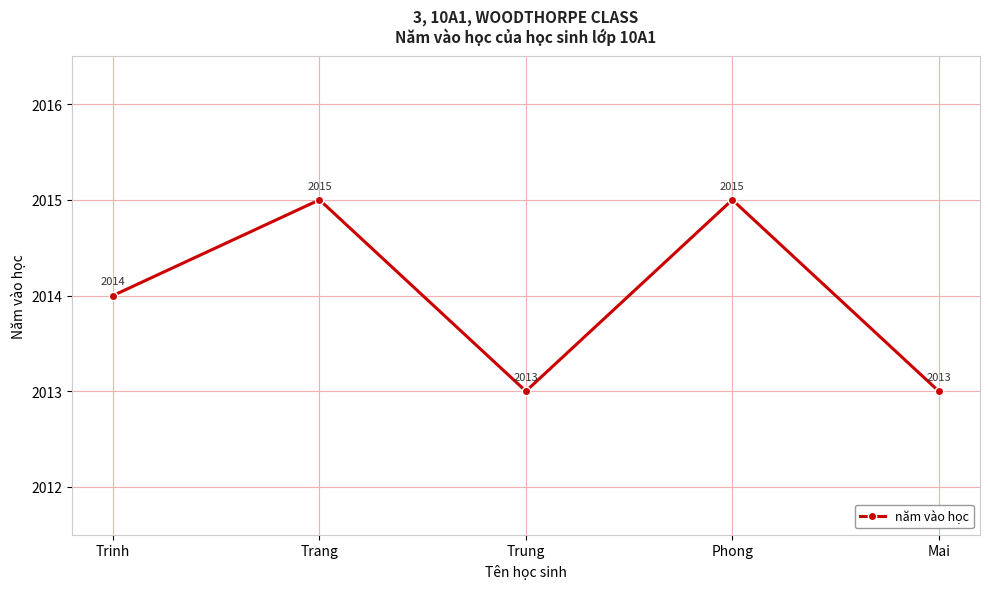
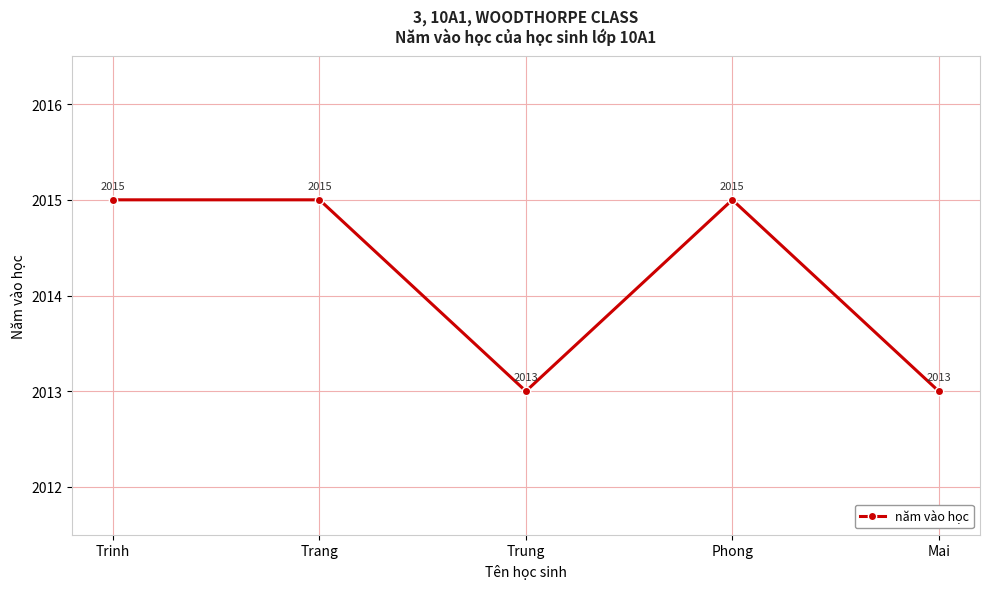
  {
-   "Trinh": 2014,
+   "Trinh": 2015,
    "Trang": 2015,
    "Trung": 2013,
    "Phong": 2015,
    "Mai": 2013
  }
